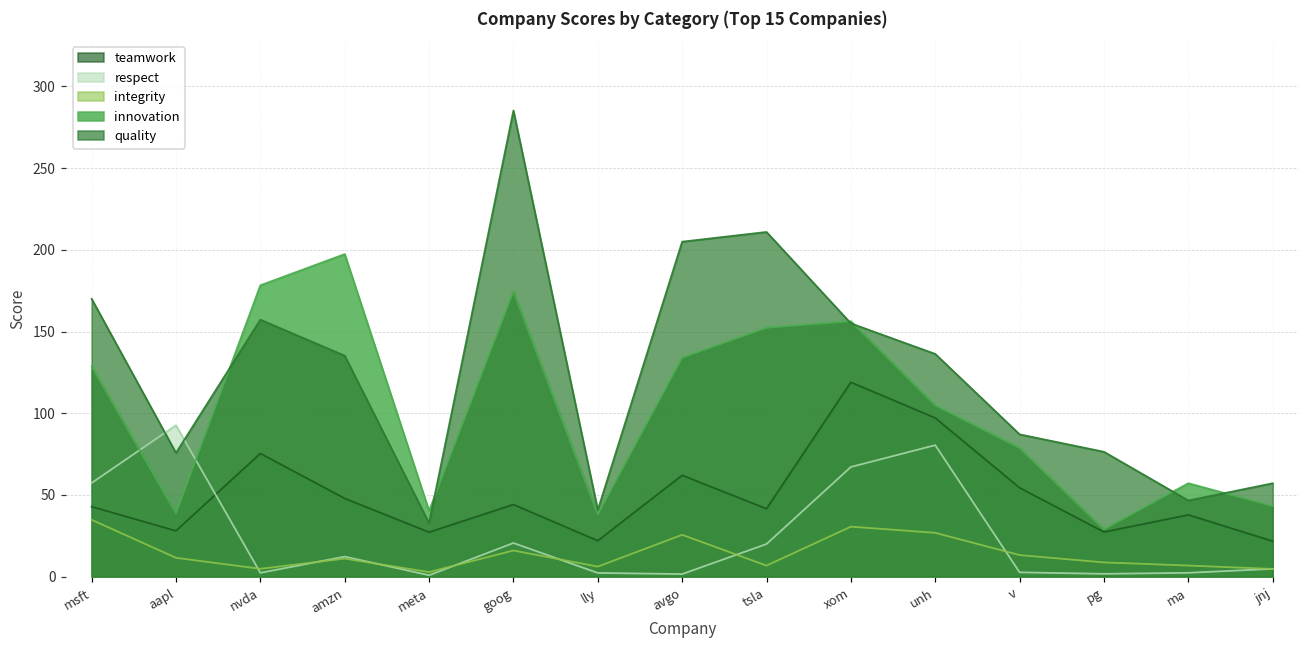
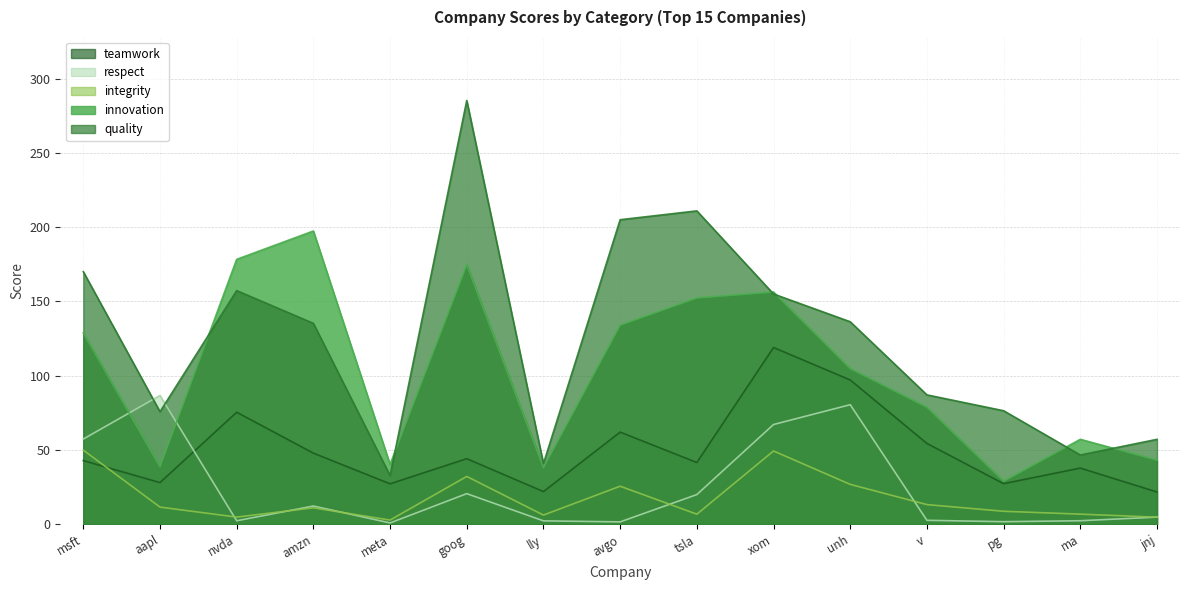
  {
    "respect": {
      "msft": 57,
-     "aapl": 93,
+     "aapl": 87,
      "nvda": 2,
      "meta": 1,
      "goog": 21,
      "lly": 2,
      "avgo": 2,
      "tsla": 20,
      "xom": 67,
      "unh": 80,
      "v": 3,
      "pg": 2,
      "ma": 2
    },
    "integrity": {
-     "msft": 35,
+     "msft": 50,
      "aapl": 11,
      "nvda": 5,
      "meta": 3,
-     "goog": 16,
+     "goog": 32,
      "lly": 6,
      "avgo": 26,
      "tsla": 7,
-     "xom": 31,
+     "xom": 49,
      "unh": 27,
      "v": 13,
      "pg": 9,
      "ma": 7
    }
  }
